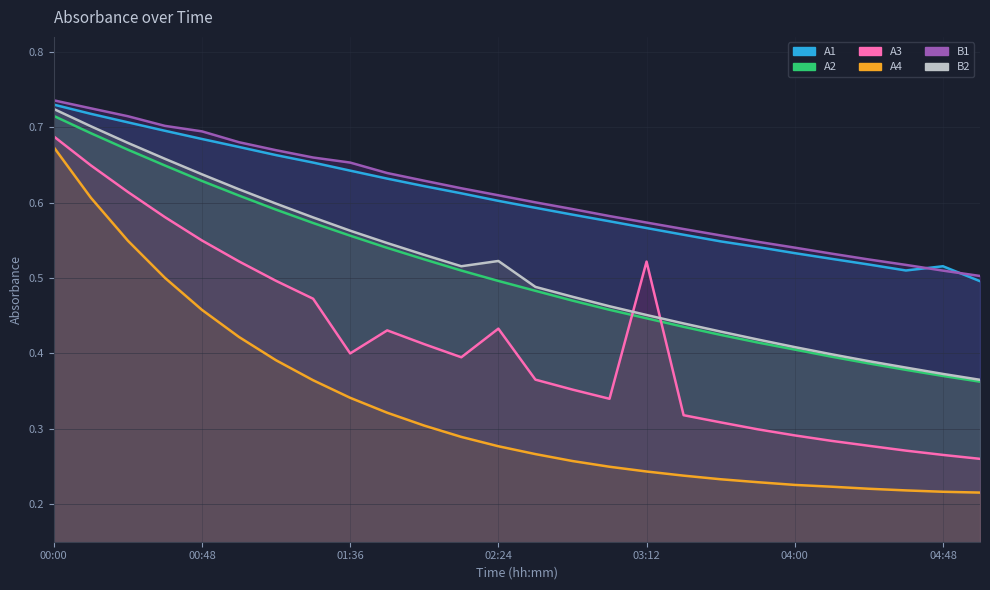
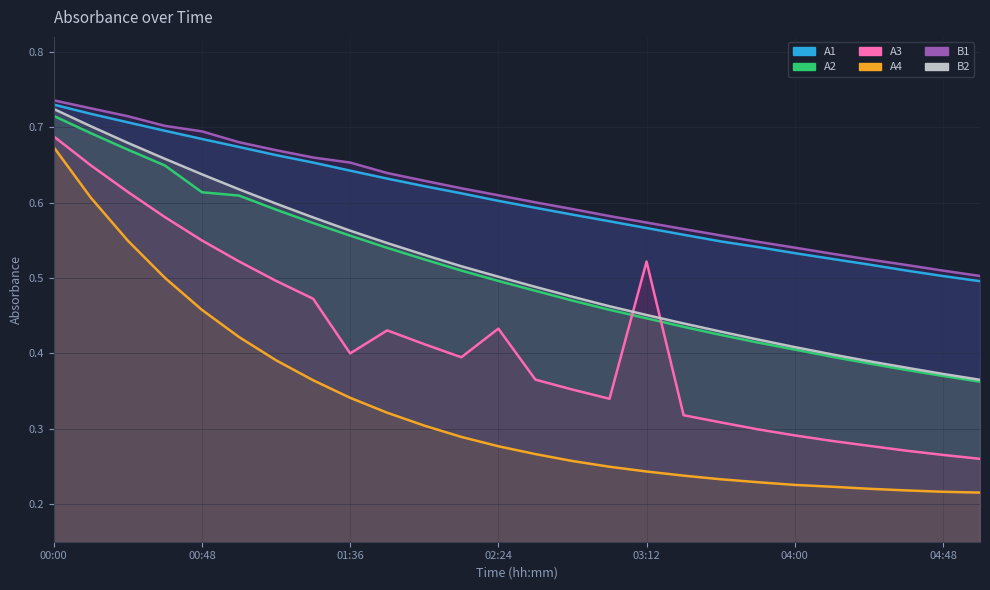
  {
    "A1": {
      "00:00": 0.73,
      "00:48": 0.68,
      "01:36": 0.64,
      "02:24": 0.60,
      "03:12": 0.57,
      "04:00": 0.53,
-     "04:48": 0.52
+     "04:48": 0.50
    },
    "A2": {
      "00:00": 0.72,
-     "00:48": 0.63,
+     "00:48": 0.61,
      "01:36": 0.56,
      "02:24": 0.50,
      "03:12": 0.45
    },
    "A3": {
      "00:00": 0.69,
      "00:48": 0.55,
      "01:36": 0.40,
      "02:24": 0.43,
      "03:12": 0.52,
      "04:00": 0.29,
      "04:48": 0.27
    },
    "A4": {
      "00:00": 0.67,
      "00:48": 0.46,
      "01:36": 0.34,
      "02:24": 0.28,
      "03:12": 0.24,
      "04:00": 0.23,
      "04:48": 0.22
    },
    "B1": {
      "00:00": 0.74,
      "00:48": 0.69,
      "01:36": 0.65,
      "02:24": 0.61,
      "03:12": 0.57,
      "04:00": 0.54,
      "04:48": 0.51
    },
    "B2": {
      "00:00": 0.72,
      "00:48": 0.64,
      "01:36": 0.56,
-     "02:24": 0.52,
+     "02:24": 0.50,
      "03:12": 0.45
    }
  }
